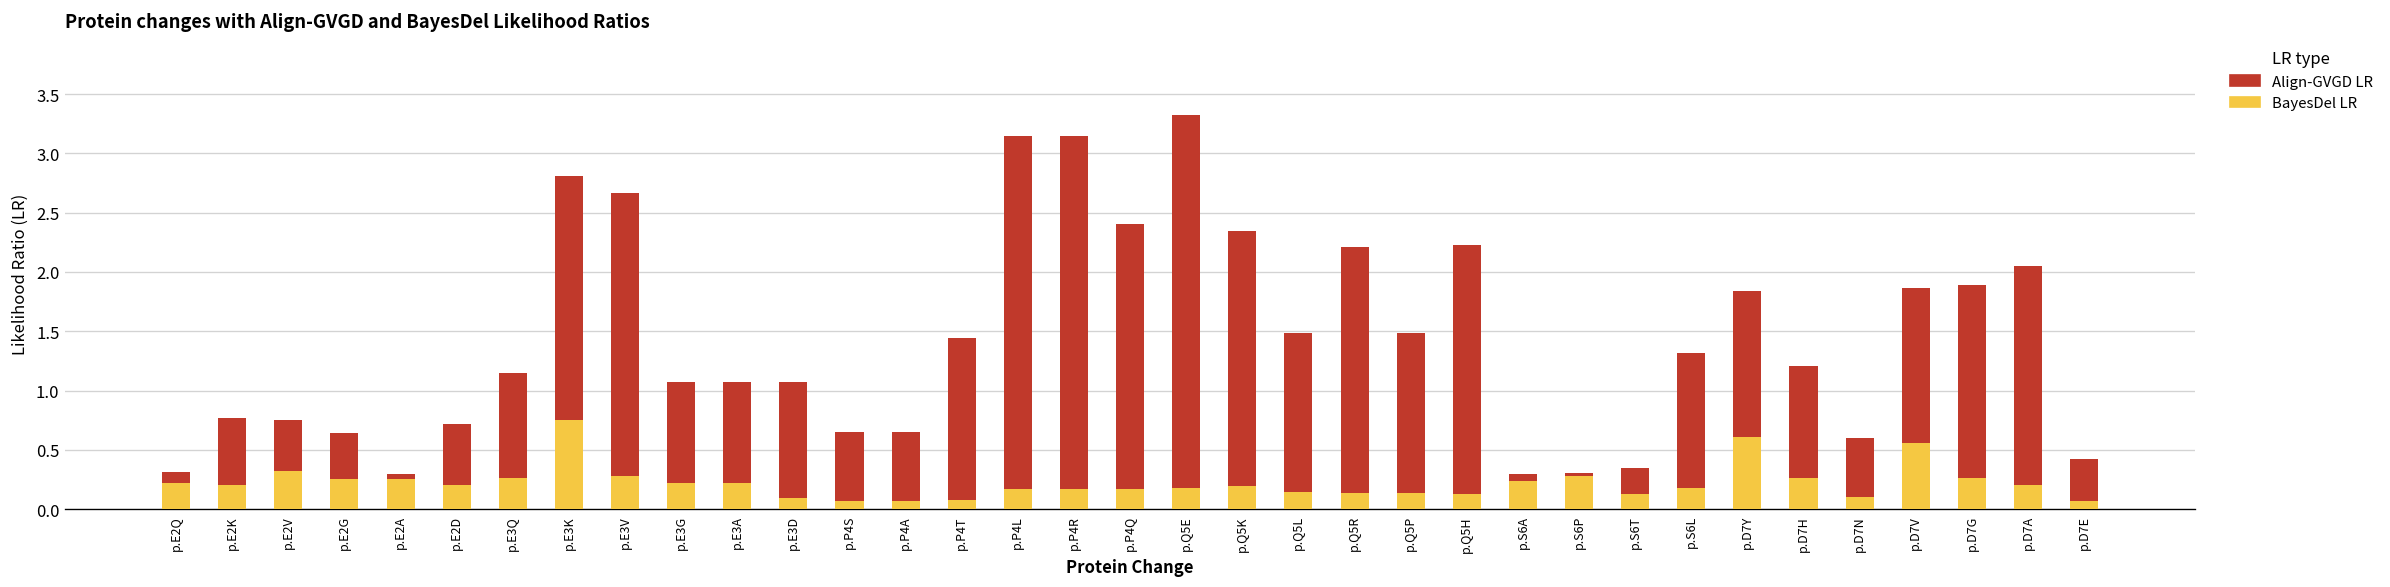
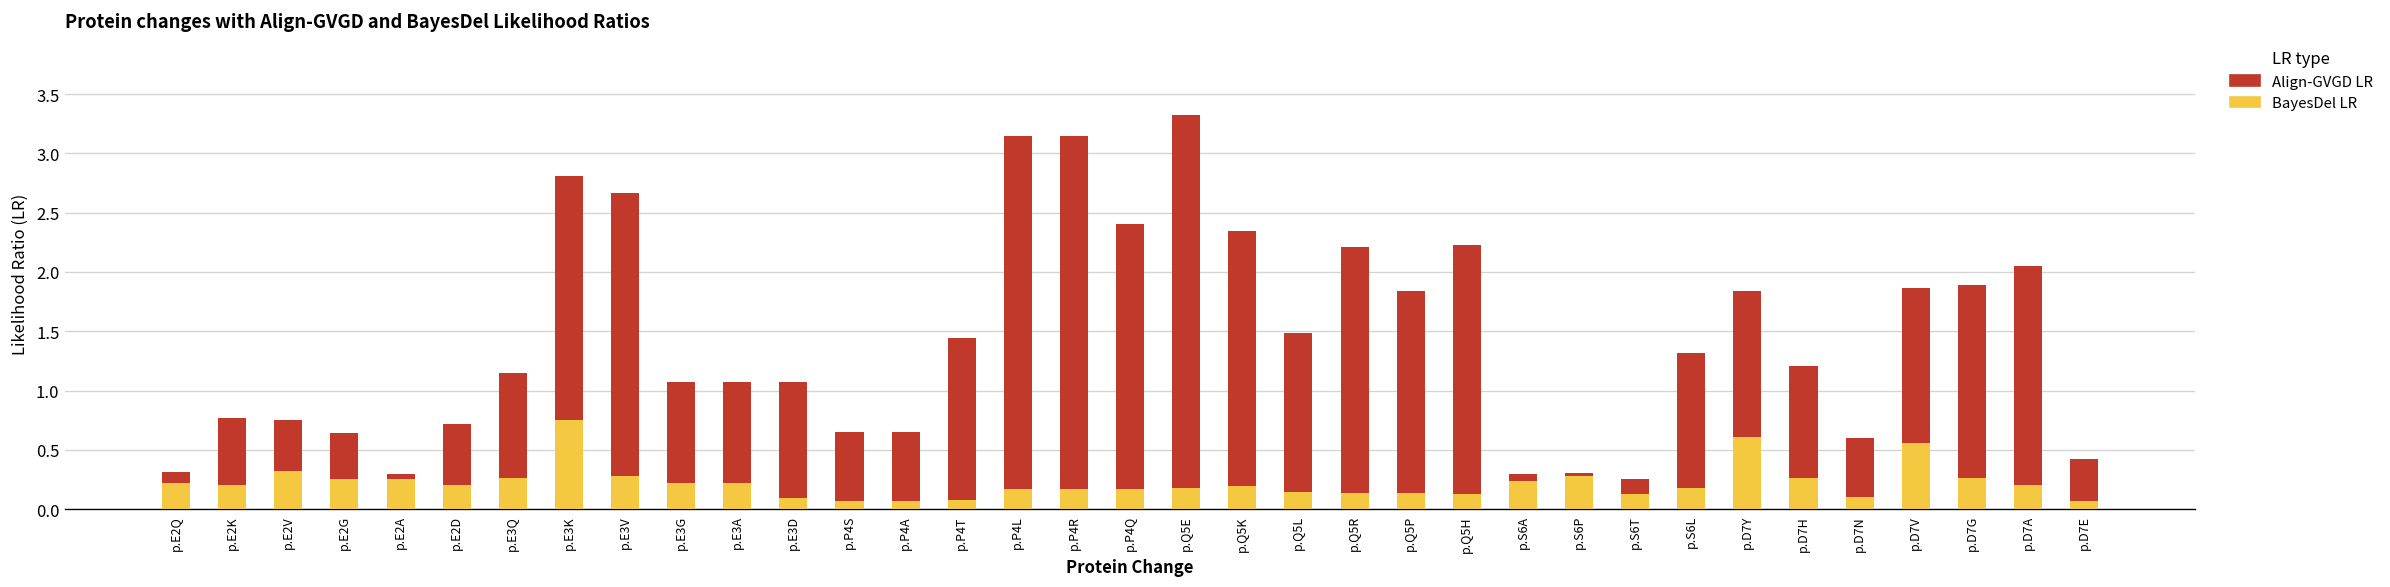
  {
    "Align-GVGD LR": {
      "p.E2Q": 0.3,
      "p.E2K": 0.8,
      "p.E2V": 0.8,
      "p.E2G": 0.6,
      "p.E2A": 0.3,
      "p.E2D": 0.7,
      "p.E3Q": 1.1,
      "p.E3K": 2.8,
      "p.E3V": 2.7,
      "p.E3G": 1.1,
      "p.E3A": 1.1,
      "p.E3D": 1.1,
      "p.P4S": 0.6,
      "p.P4A": 0.6,
      "p.P4T": 1.4,
      "p.P4L": 3.1,
      "p.P4R": 3.1,
      "p.P4Q": 2.4,
      "p.Q5E": 3.3,
      "p.Q5K": 2.3,
      "p.Q5L": 1.5,
      "p.Q5R": 2.2,
-     "p.Q5P": 1.5,
+     "p.Q5P": 1.8,
      "p.Q5H": 2.2,
      "p.S6A": 0.3,
      "p.S6P": 0.3,
-     "p.S6T": 0.34,
+     "p.S6T": 0.26,
      "p.S6L": 1.3,
      "p.D7Y": 1.8,
      "p.D7H": 1.2,
      "p.D7N": 0.6,
      "p.D7V": 1.9,
      "p.D7G": 1.9,
      "p.D7A": 2.1,
      "p.D7E": 0.4
    }
  }
